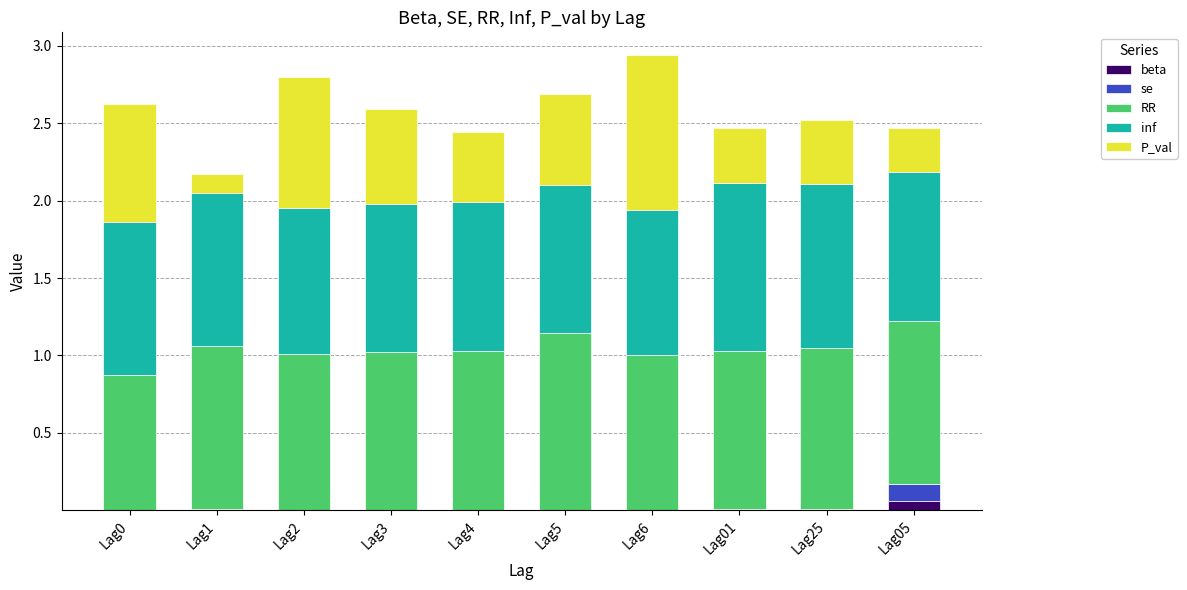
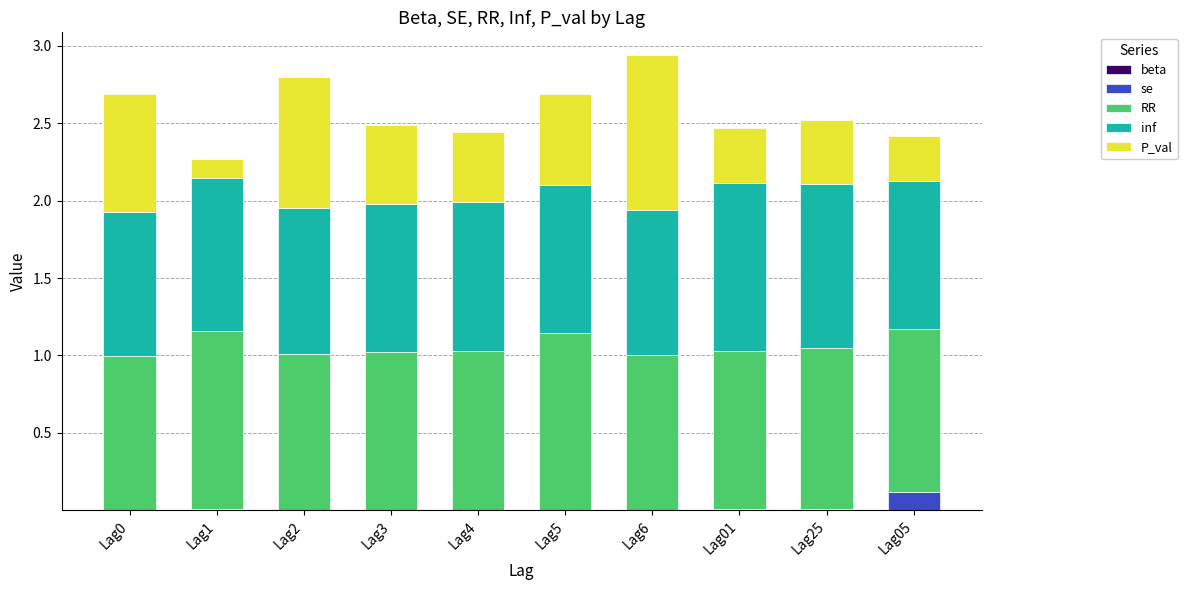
  {
    "beta": {
      "Lag0": 0.00,
-     "Lag05": 0.06
+     "Lag05": 0.01
    },
    "se": {
      "Lag05": 0.11
    },
    "RR": {
-     "Lag0": 0.87,
-     "Lag1": 1.05,
+     "Lag0": 0.99,
+     "Lag1": 1.15,
      "Lag2": 1.01,
      "Lag3": 1.02,
      "Lag4": 1.03,
      "Lag5": 1.14,
      "Lag6": 1.00,
      "Lag01": 1.02,
      "Lag25": 1.04,
      "Lag05": 1.05
    },
    "inf": {
-     "Lag0": 0.98,
+     "Lag0": 0.93,
      "Lag1": 0.99,
      "Lag2": 0.94,
      "Lag3": 0.95,
      "Lag4": 0.96,
      "Lag5": 0.95,
      "Lag6": 0.94,
      "Lag01": 1.08,
      "Lag25": 1.06,
      "Lag05": 0.96
    },
    "P_val": {
      "Lag0": 0.77,
      "Lag1": 0.13,
      "Lag2": 0.84,
-     "Lag3": 0.62,
+     "Lag3": 0.51,
      "Lag4": 0.45,
      "Lag5": 0.59,
      "Lag6": 1.00,
      "Lag01": 0.35,
      "Lag25": 0.41,
      "Lag05": 0.29
    }
  }
